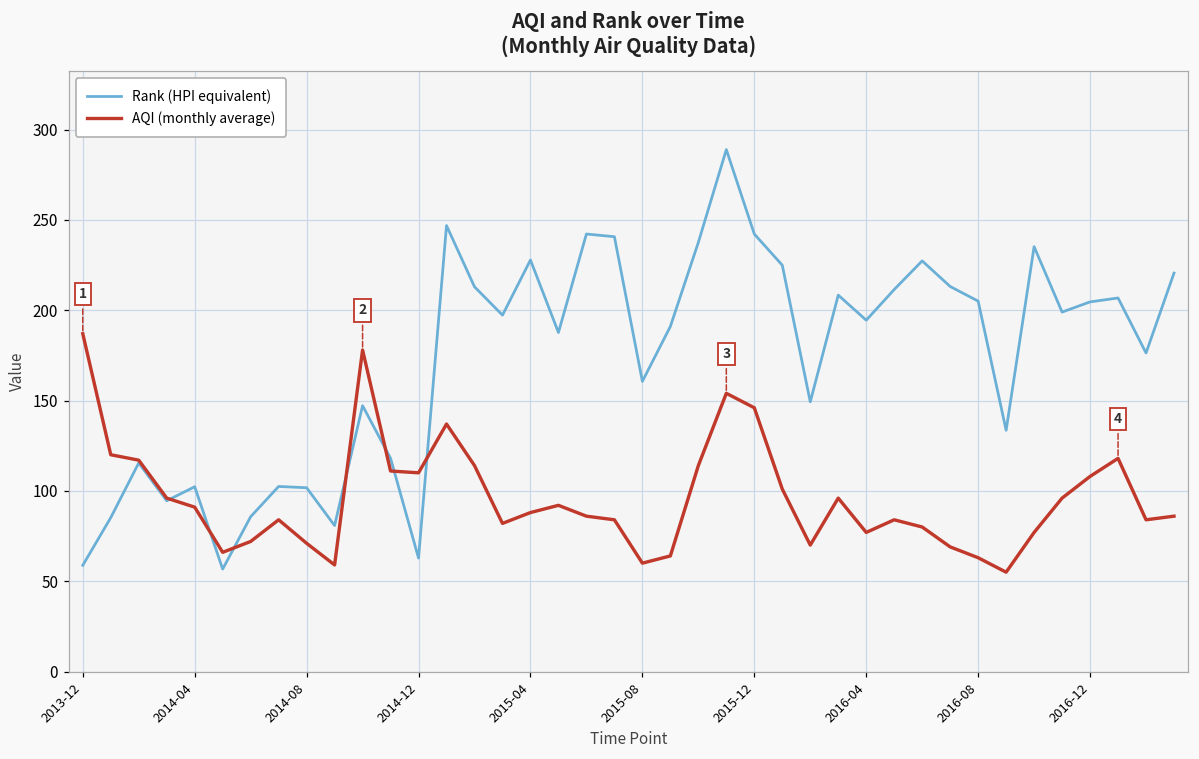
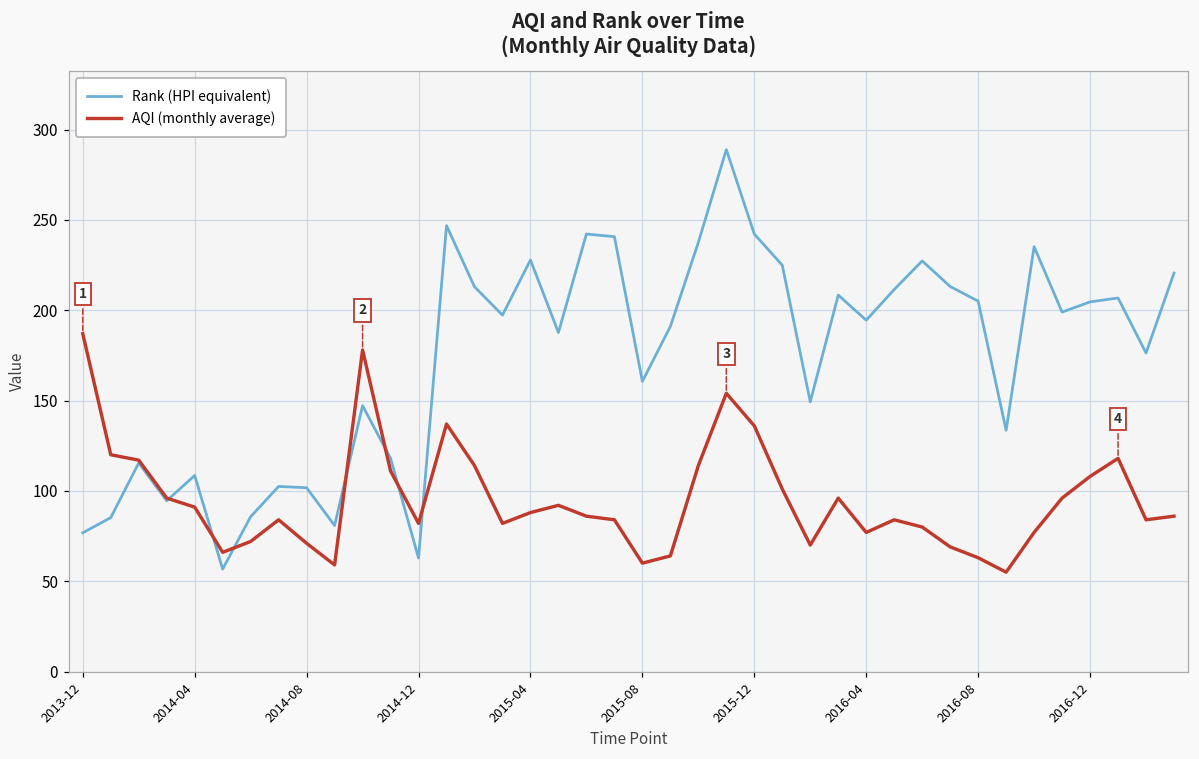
  {
    "Rank (HPI equivalent)": {
-     "2013-12": 59,
-     "2014-04": 102,
+     "2013-12": 77,
+     "2014-04": 109,
      "2014-08": 102,
      "2014-12": 63,
      "2015-04": 228,
      "2015-08": 161,
      "2015-12": 242,
      "2016-04": 194,
      "2016-08": 205,
      "2016-12": 205
    },
    "AQI (monthly average)": {
      "2014-04": 91,
      "2014-08": 71,
-     "2014-12": 110,
+     "2014-12": 82,
      "2015-04": 88,
      "2015-08": 60,
-     "2015-12": 146,
+     "2015-12": 136,
      "2016-04": 77,
      "2016-08": 63,
      "2016-12": 108
    }
  }
